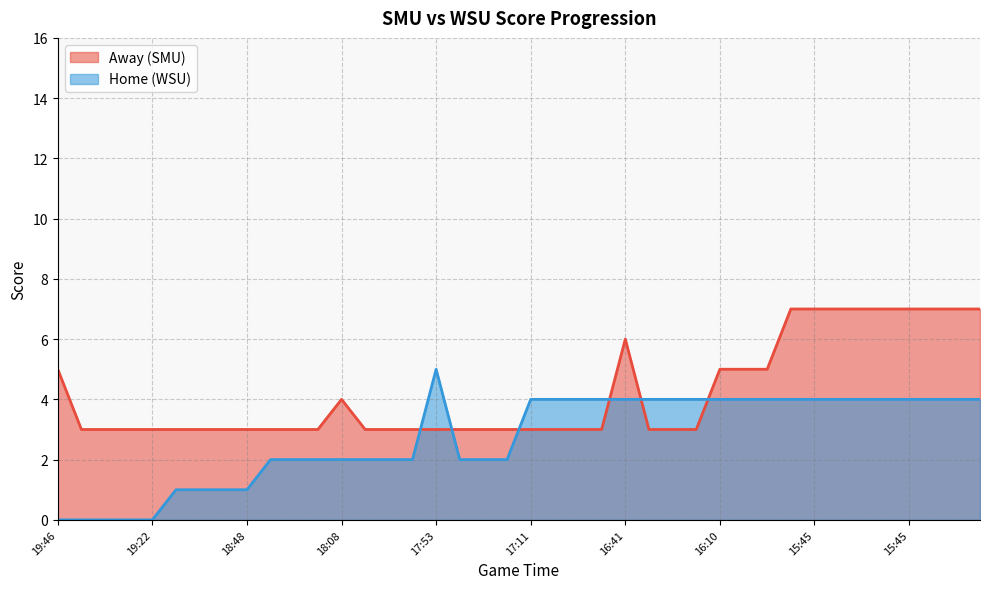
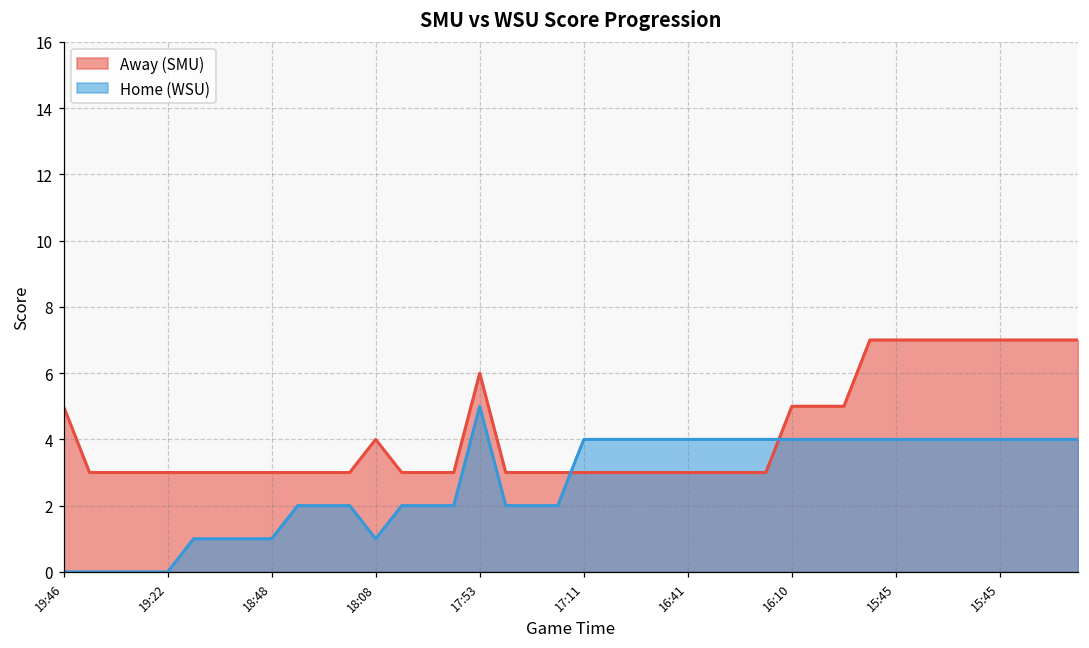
  {
    "Away (SMU)": {
      "19:46": 5,
      "18:08": 4,
-     "17:53": 3,
+     "17:53": 6,
      "17:11": 3,
-     "16:41": 6
+     "16:41": 3
    },
    "Home (WSU)": {
      "19:46": 0,
-     "18:08": 2,
+     "18:08": 1,
      "17:53": 5,
      "17:11": 4,
      "16:41": 4
    }
  }
